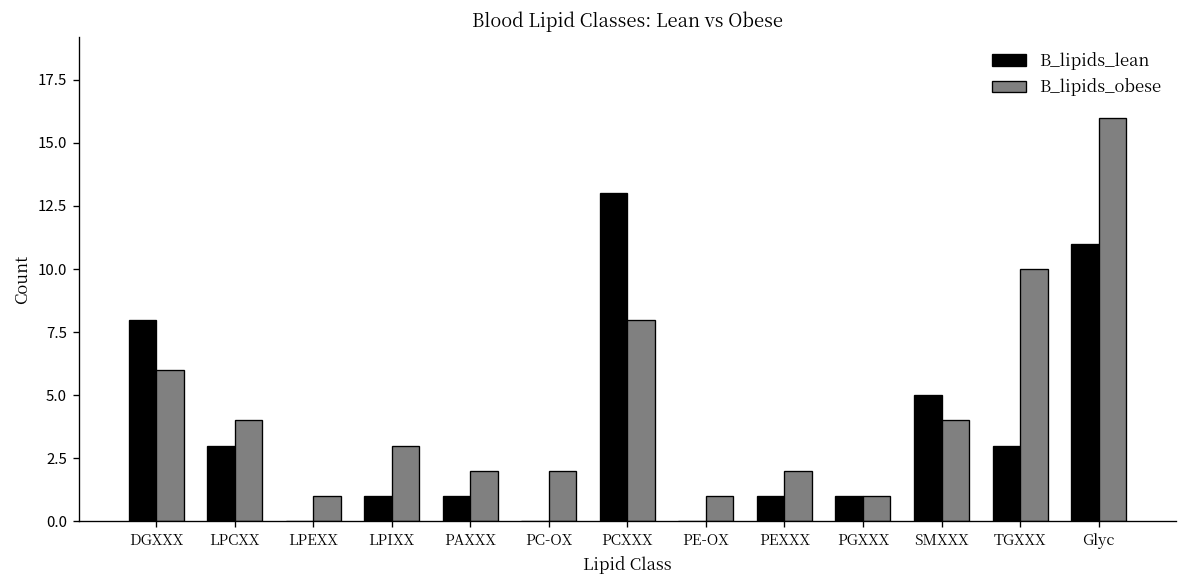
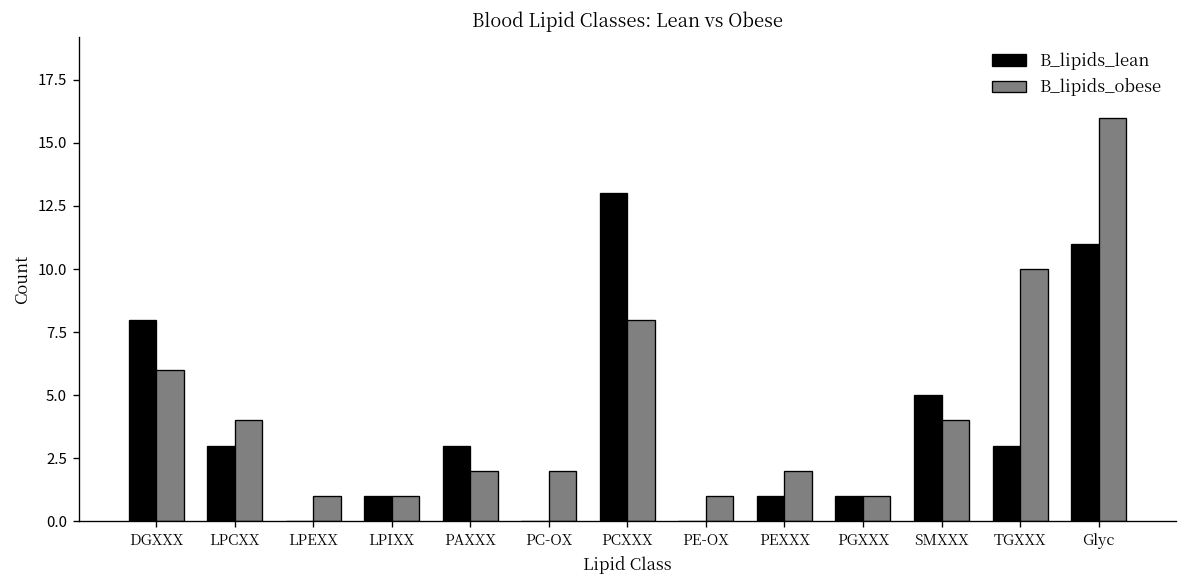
  {
    "B_lipids_lean": {
      "DGXXX": 8,
      "LPCXX": 3,
      "LPEXX": 0,
      "LPIXX": 1,
-     "PAXXX": 1,
+     "PAXXX": 3,
      "PC-OX": 0,
      "PCXXX": 13,
      "PE-OX": 0,
      "PEXXX": 1,
      "PGXXX": 1,
      "SMXXX": 5,
      "TGXXX": 3,
      "Glyc": 11
    },
    "B_lipids_obese": {
      "DGXXX": 6,
      "LPCXX": 4,
      "LPEXX": 1,
-     "LPIXX": 3,
+     "LPIXX": 1,
      "PAXXX": 2,
      "PC-OX": 2,
      "PCXXX": 8,
      "PE-OX": 1,
      "PEXXX": 2,
      "PGXXX": 1,
      "SMXXX": 4,
      "TGXXX": 10,
      "Glyc": 16
    }
  }
